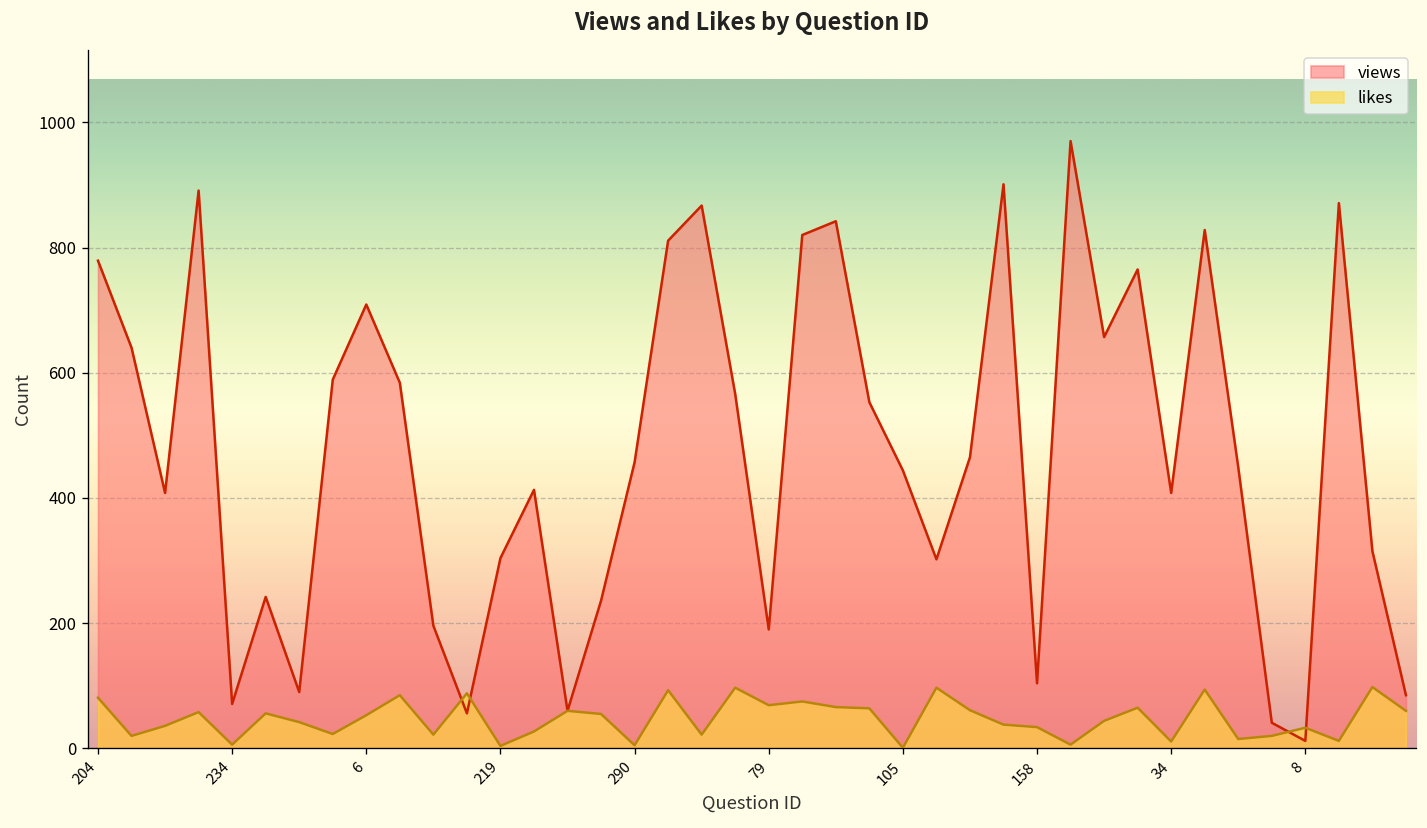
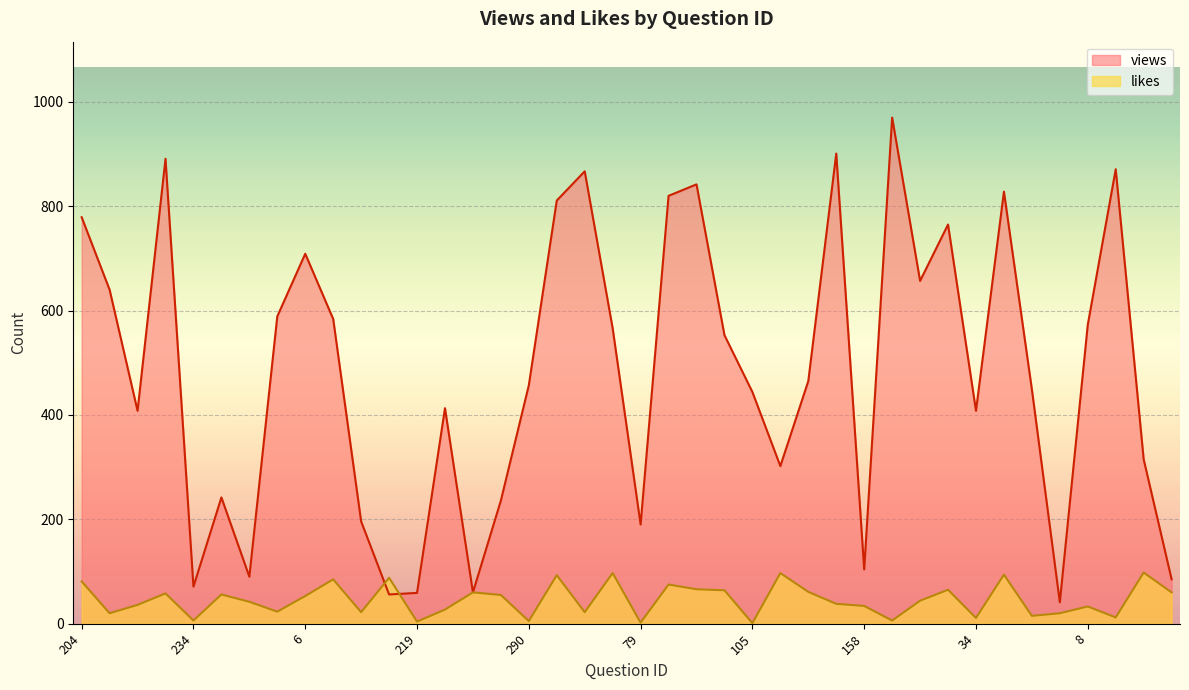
  {
    "views": {
      "204": 780,
      "234": 70,
-     "219": 300,
+     "219": 60,
      "290": 460,
      "79": 190,
      "105": 440,
      "158": 100,
-     "8": 10
+     "8": 570
    },
    "likes": {
      "204": 80,
      "234": 10,
      "219": 0,
      "290": 10,
-     "79": 70,
+     "79": 0,
      "105": 0,
      "158": 30,
      "8": 30
    }
  }
